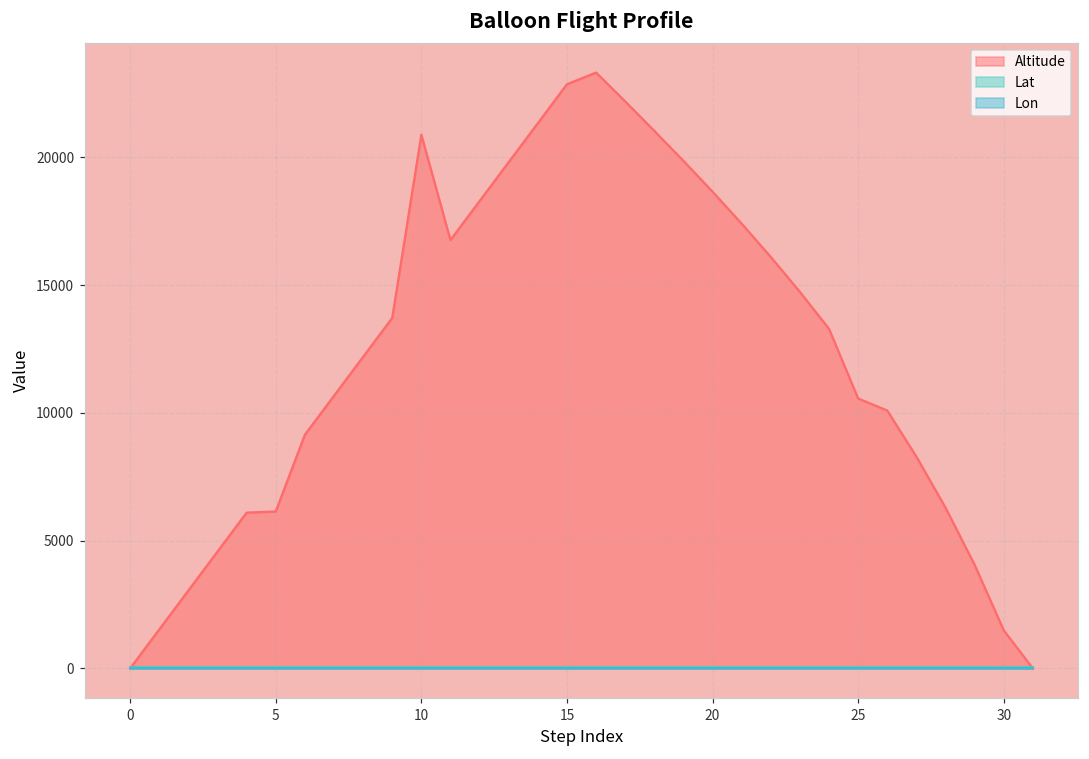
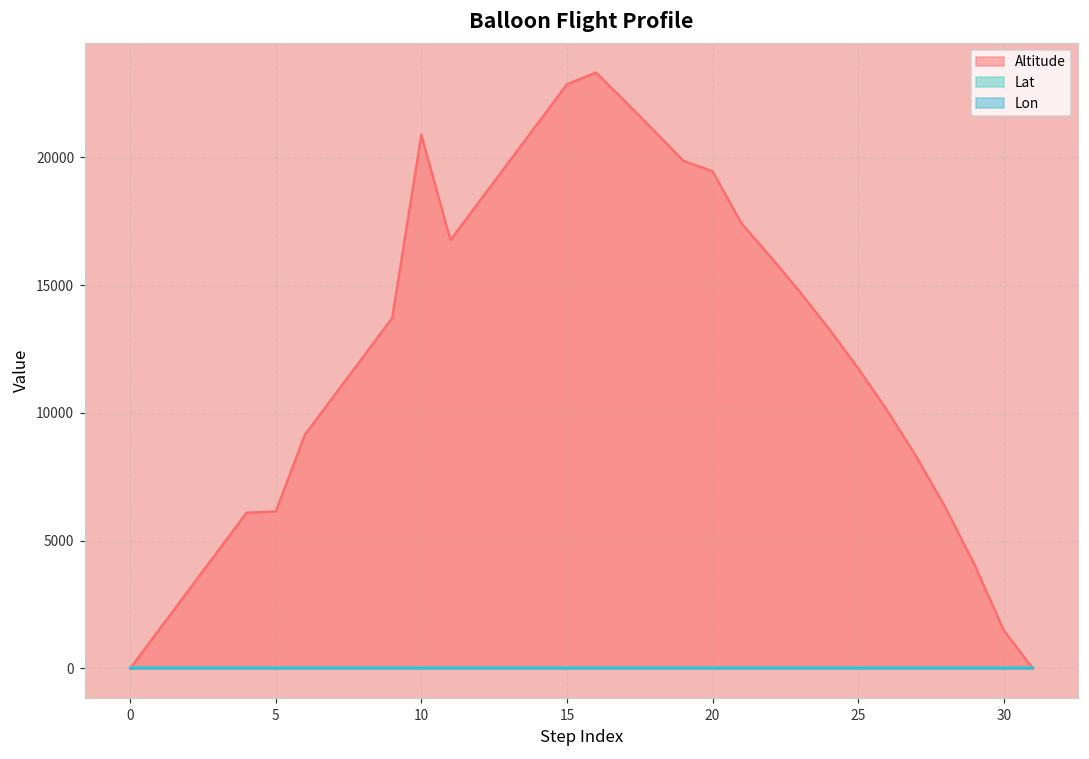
  {
    "Altitude": {
      "5": 6100,
      "10": 20900,
      "15": 22900,
-     "20": 18700,
-     "25": 10600,
+     "20": 19500,
+     "25": 11700,
      "30": 1500
    }
  }
